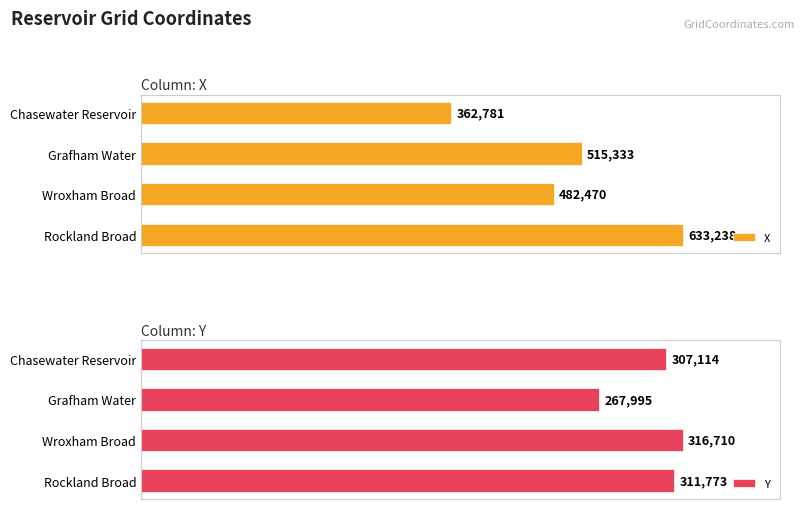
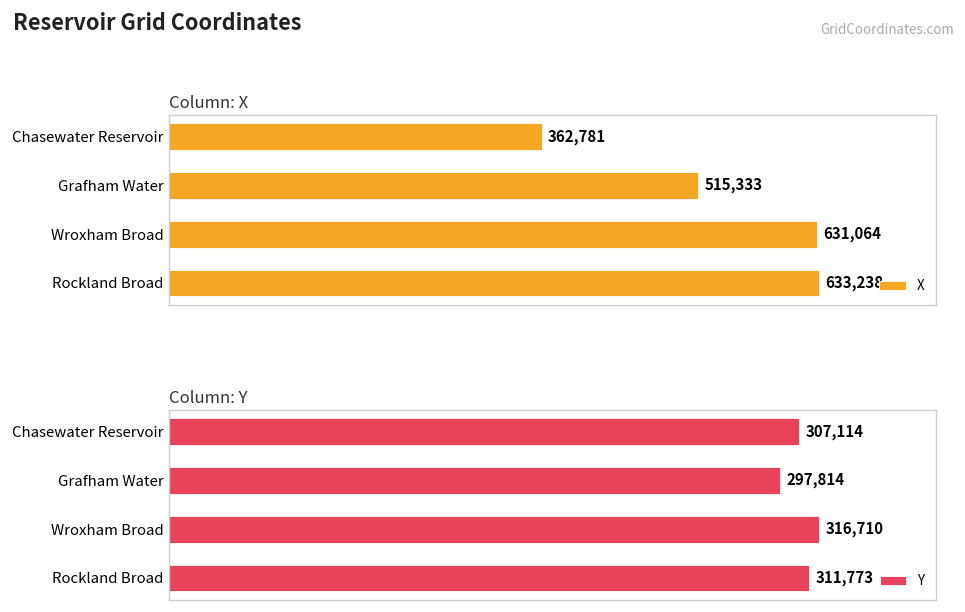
  {
    "Column: X": {
      "Chasewater Reservoir": "362,781",
      "Grafham Water": "515,333",
-     "Wroxham Broad": "482,470",
+     "Wroxham Broad": "631,064",
      "Rockland Broad": "633,238"
    },
    "Column: Y": {
      "Chasewater Reservoir": "307,114",
-     "Grafham Water": "267,995",
+     "Grafham Water": "297,814",
      "Wroxham Broad": "316,710",
      "Rockland Broad": "311,773"
    }
  }
